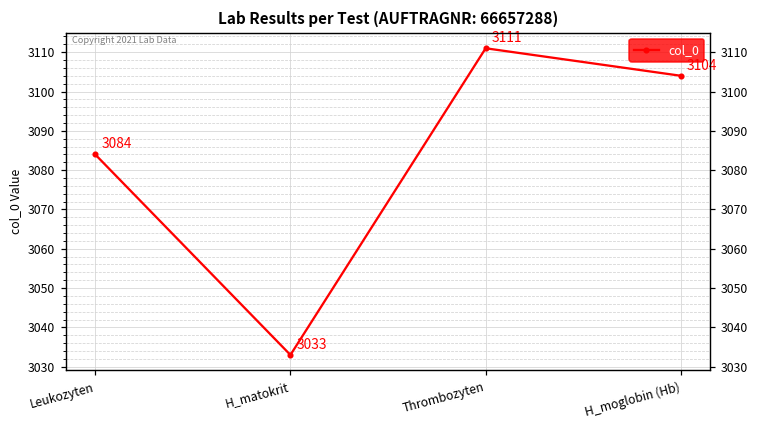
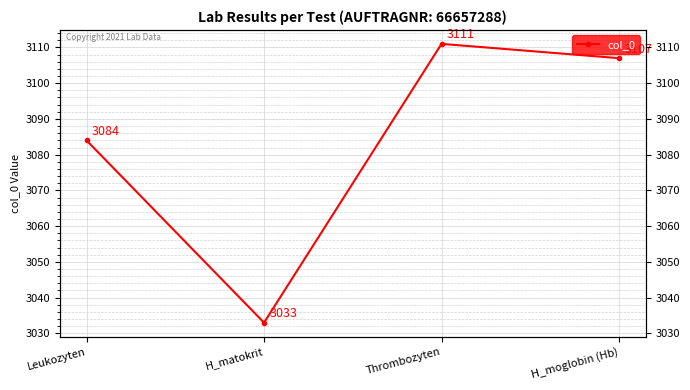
  {
    "Leukozyten": 3084,
    "H_matokrit": 3033,
    "Thrombozyten": 3111,
-   "H_moglobin (Hb)": 3104
+   "H_moglobin (Hb)": 3107
  }
